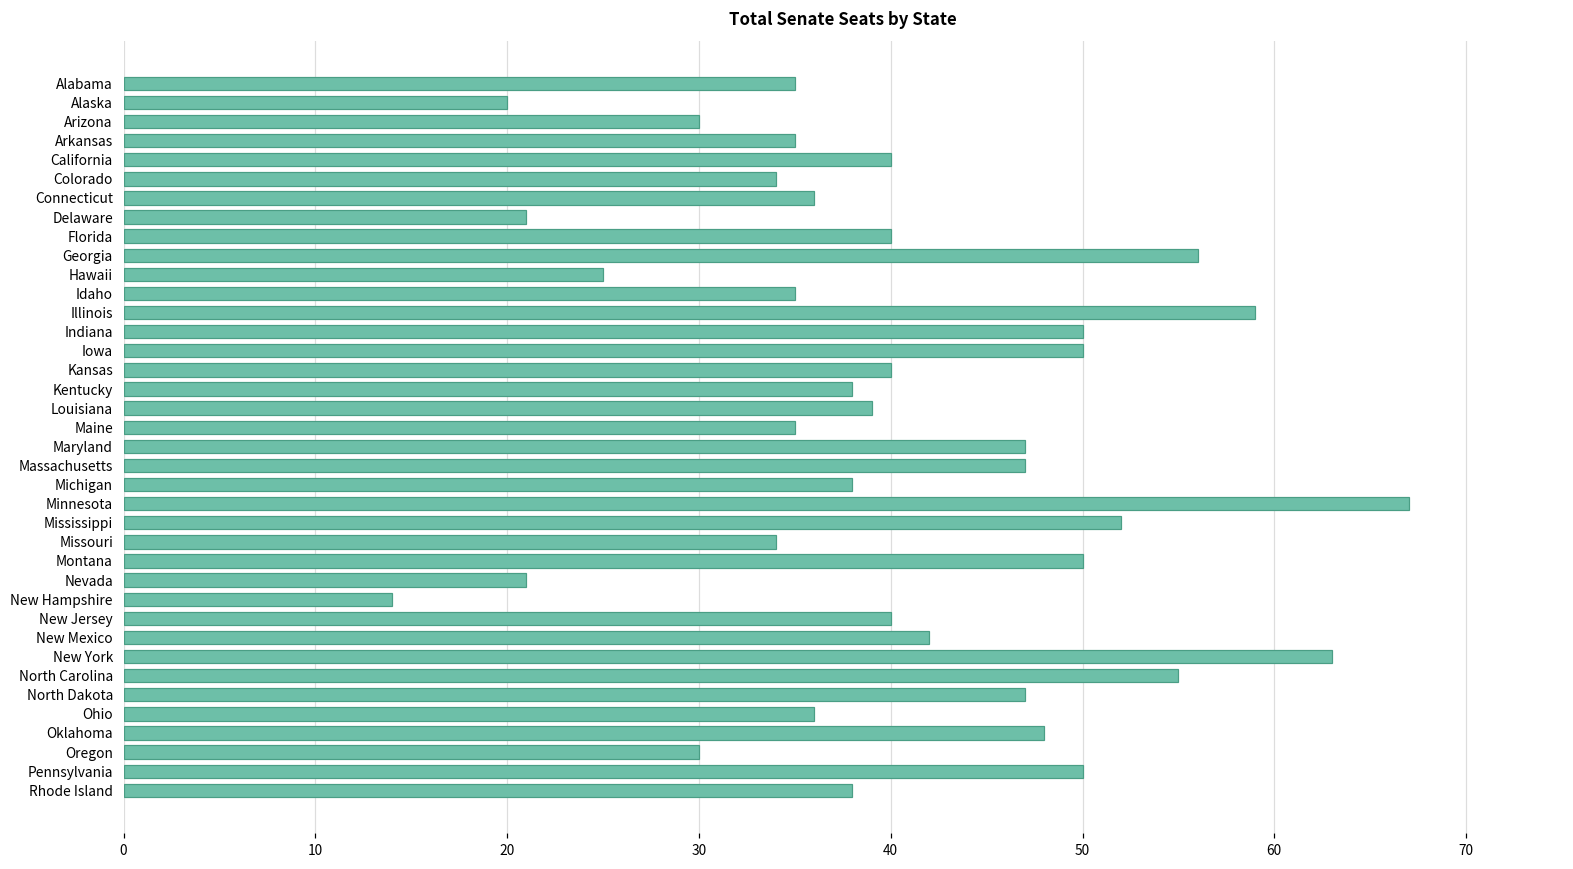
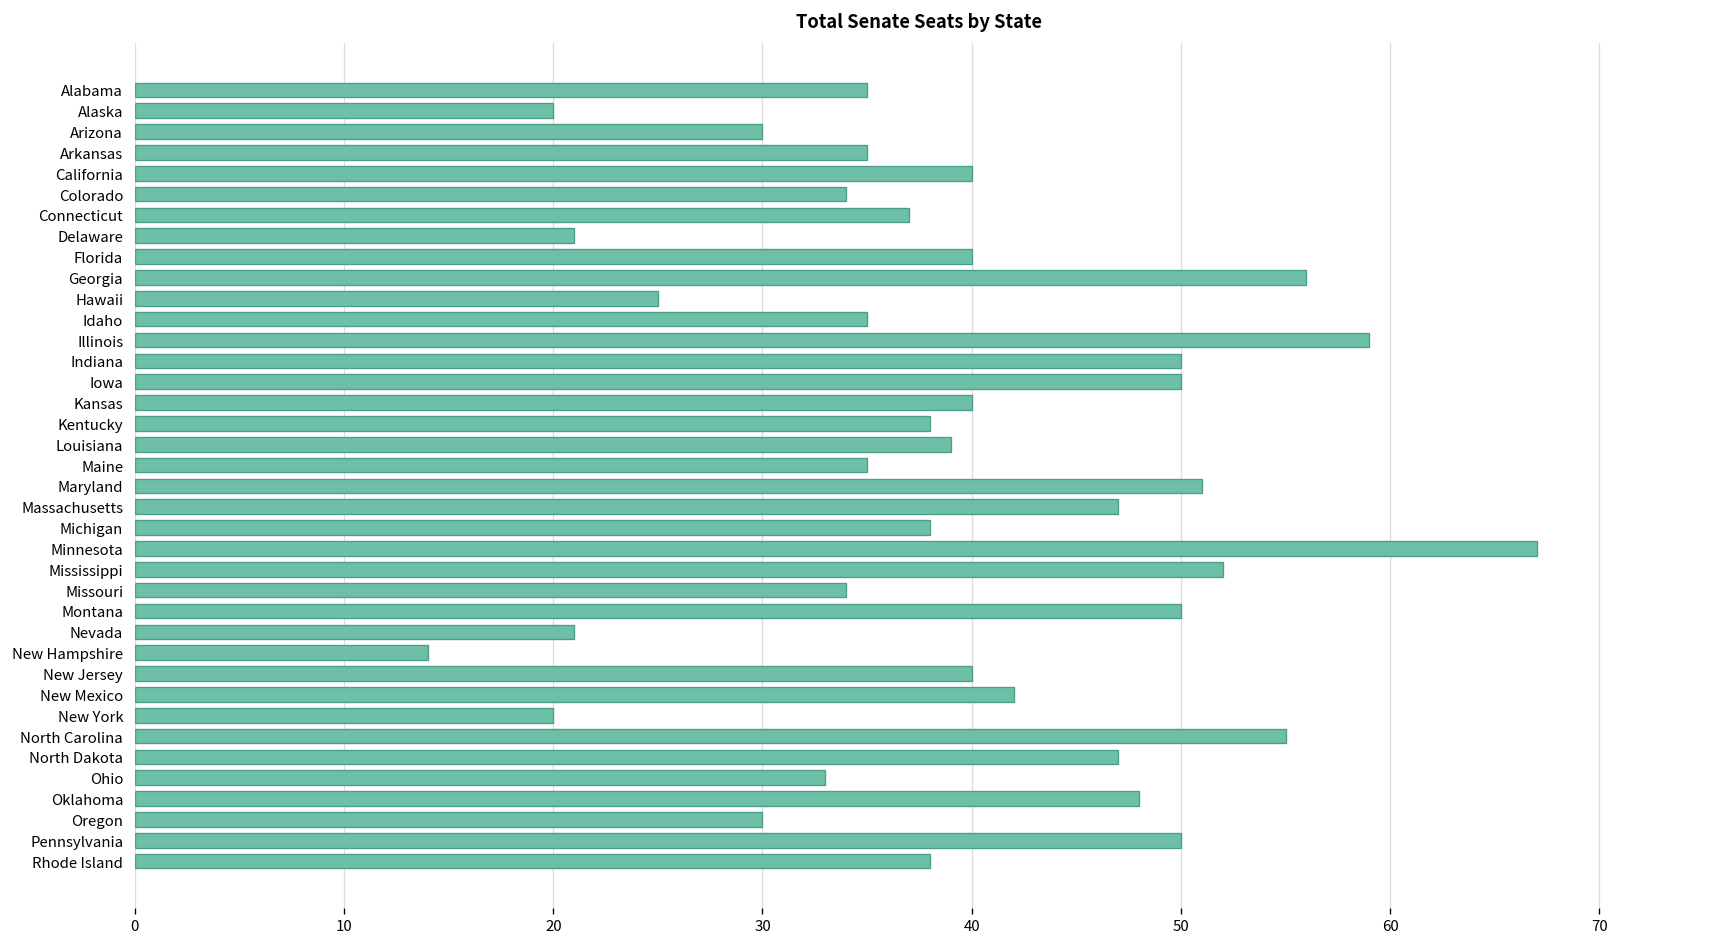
  {
    "Alabama": 35,
    "Alaska": 20,
    "Arizona": 30,
    "Arkansas": 35,
    "California": 40,
    "Colorado": 34,
-   "Connecticut": 36,
+   "Connecticut": 37,
    "Delaware": 21,
    "Florida": 40,
    "Georgia": 56,
    "Hawaii": 25,
    "Idaho": 35,
    "Illinois": 59,
    "Indiana": 50,
    "Iowa": 50,
    "Kansas": 40,
    "Kentucky": 38,
    "Louisiana": 39,
    "Maine": 35,
-   "Maryland": 47,
+   "Maryland": 51,
    "Massachusetts": 47,
    "Michigan": 38,
    "Minnesota": 67,
    "Mississippi": 52,
    "Missouri": 34,
    "Montana": 50,
    "Nevada": 21,
    "New Hampshire": 14,
    "New Jersey": 40,
    "New Mexico": 42,
-   "New York": 63,
+   "New York": 20,
    "North Carolina": 55,
    "North Dakota": 47,
-   "Ohio": 36,
+   "Ohio": 33,
    "Oklahoma": 48,
    "Oregon": 30,
    "Pennsylvania": 50,
    "Rhode Island": 38
  }
